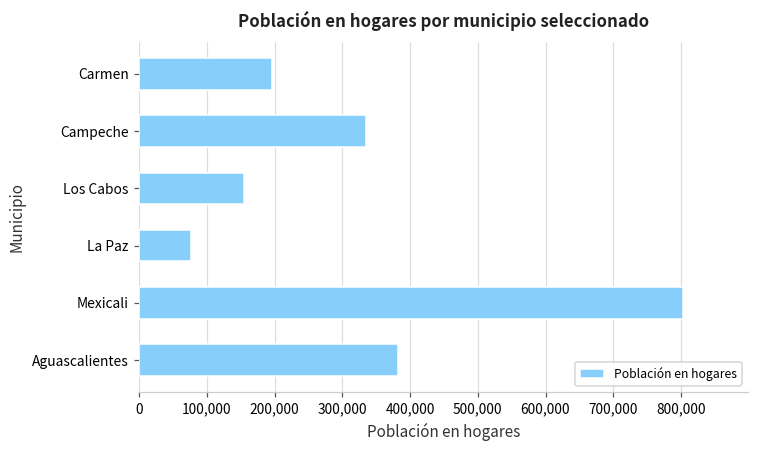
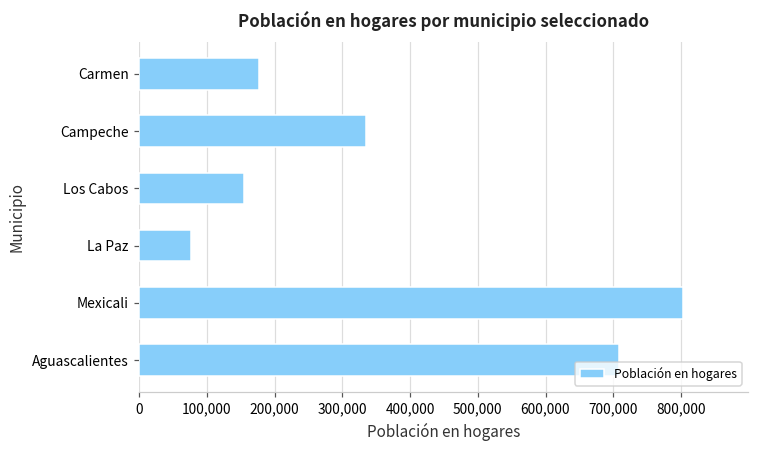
  {
-   "Carmen": "200,000",
+   "Carmen": "180,000",
    "Campeche": "330,000",
    "Los Cabos": "160,000",
    "La Paz": "80,000",
    "Mexicali": "800,000",
-   "Aguascalientes": "380,000"
+   "Aguascalientes": "710,000"
  }
